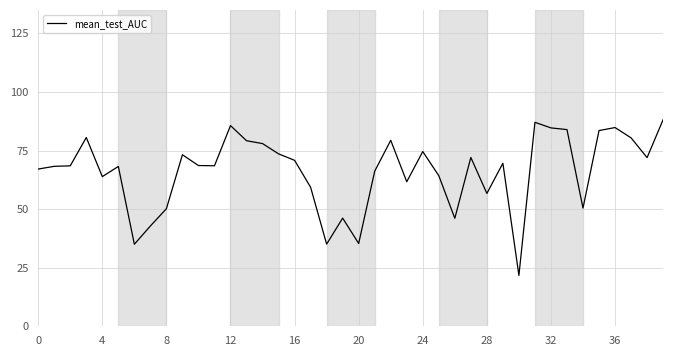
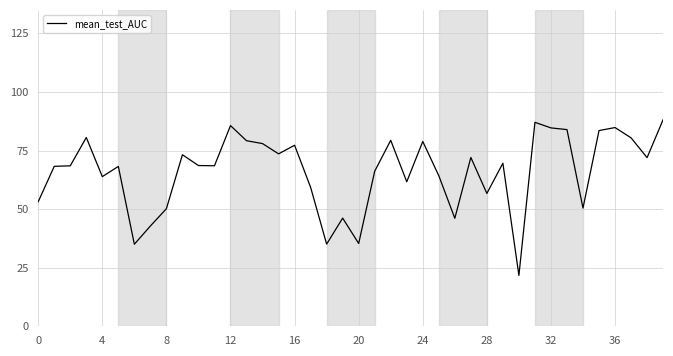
  {
-   "0": 67,
+   "0": 53,
    "4": 64,
    "8": 50,
    "12": 86,
-   "16": 71,
+   "16": 77,
    "20": 35,
-   "24": 75,
+   "24": 79,
    "28": 57,
    "32": 85,
    "36": 85
  }
